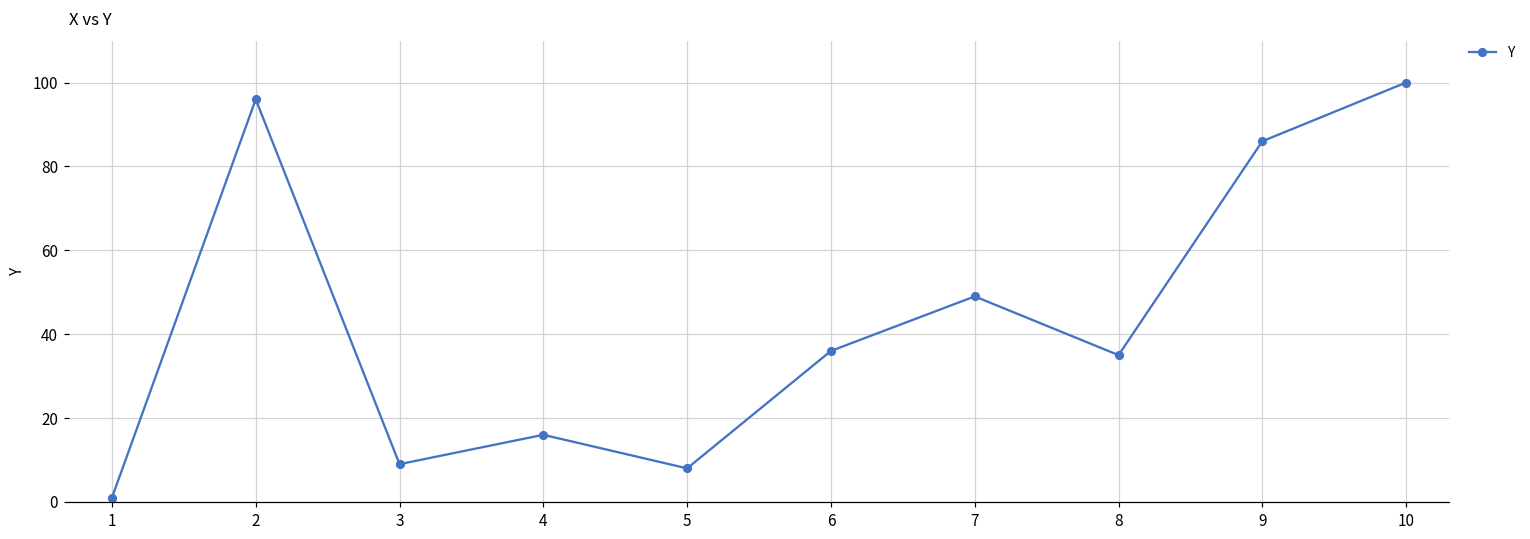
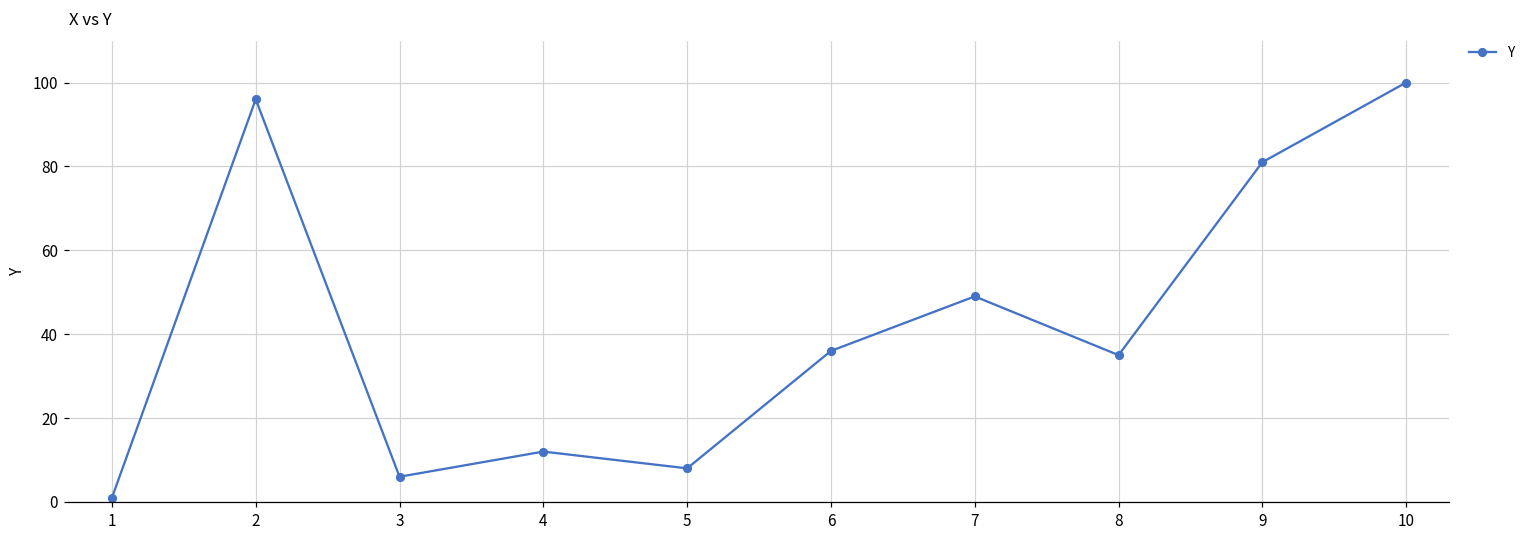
  {
    "1": 1,
    "2": 96,
-   "3": 9,
-   "4": 16,
+   "3": 6,
+   "4": 12,
    "5": 8,
    "6": 36,
    "7": 49,
    "8": 35,
-   "9": 86,
+   "9": 81,
    "10": 100
  }
